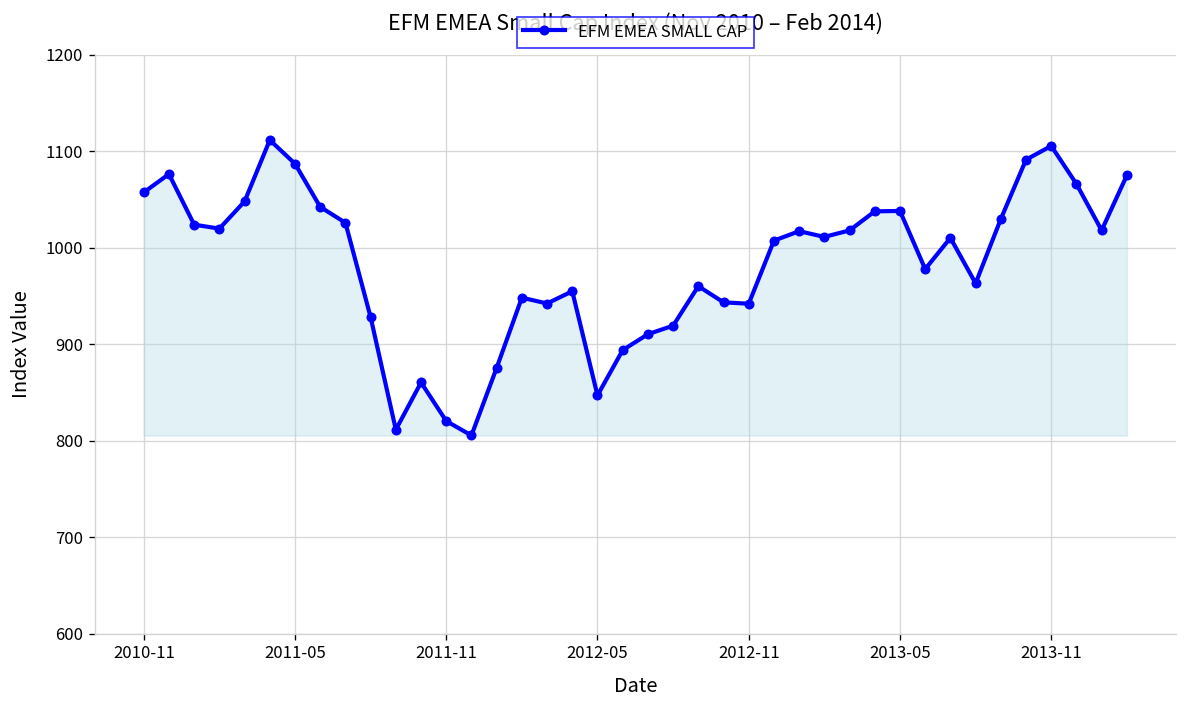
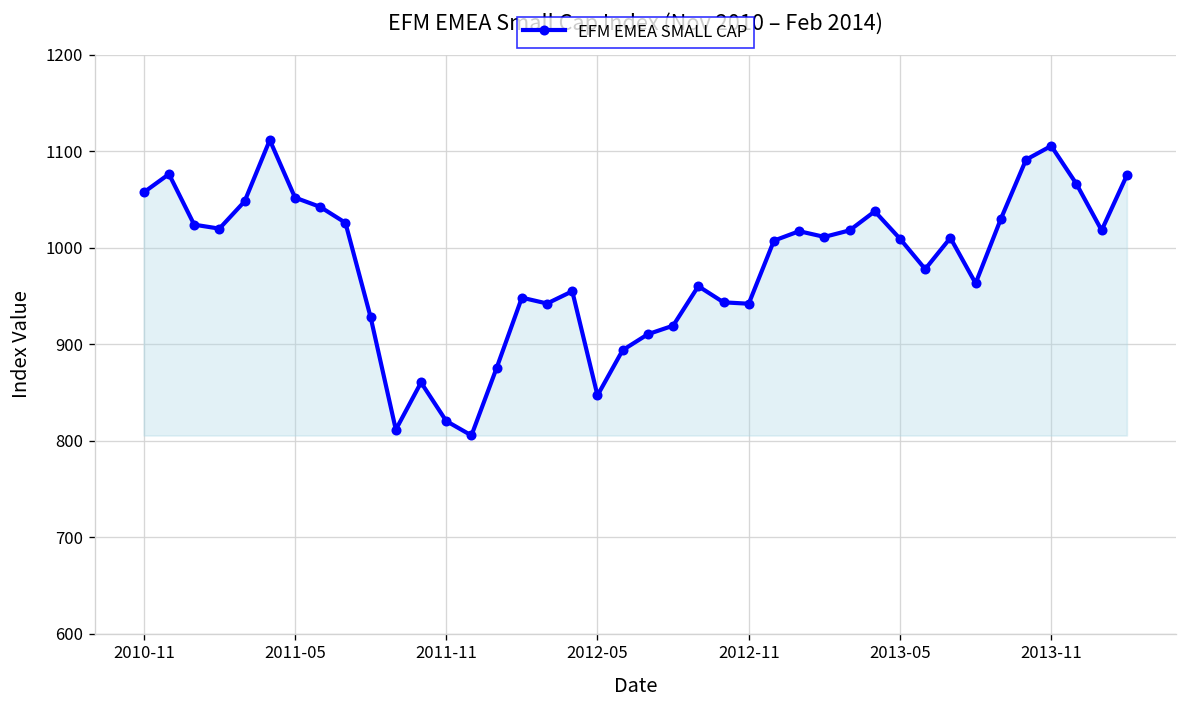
  {
    "2010-11": 1060,
-   "2011-05": 1090,
+   "2011-05": 1050,
    "2011-11": 820,
    "2012-05": 850,
    "2012-11": 940,
-   "2013-05": 1040,
+   "2013-05": 1010,
    "2013-11": 1110
  }
